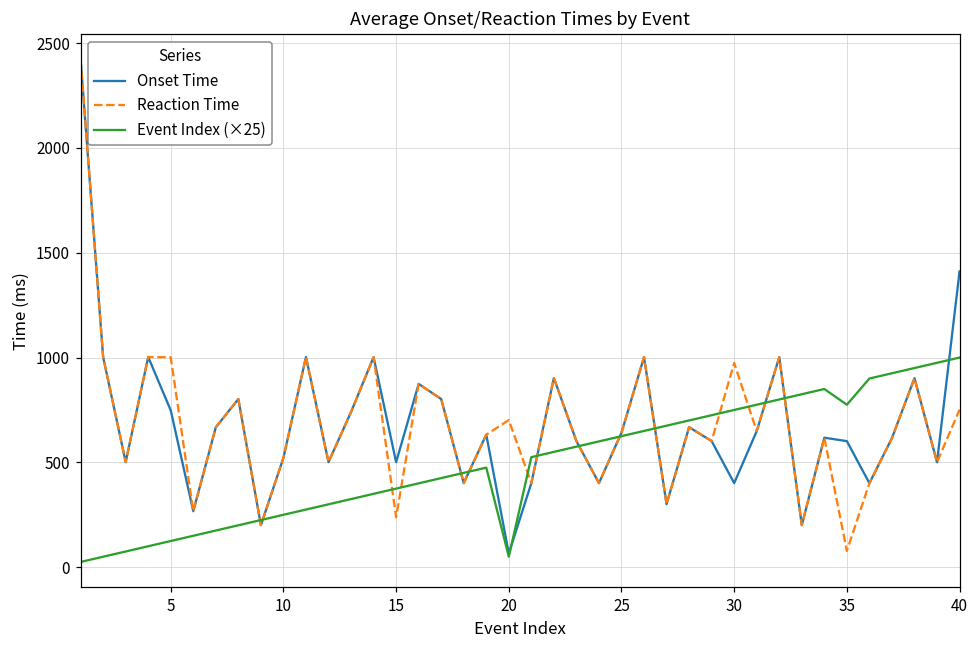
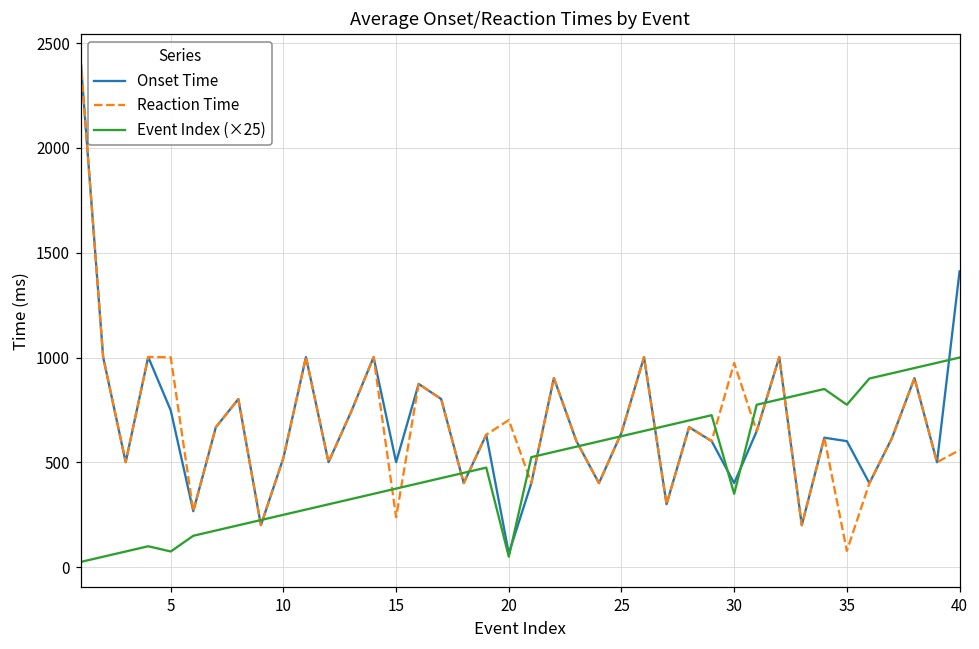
  {
    "Onset Time": {
      "5": 750,
      "15": 500,
      "20": 70,
      "30": 400,
      "35": 600,
      "40": 1410
    },
    "Reaction Time": {
      "5": 1000,
      "15": 240,
      "20": 700,
      "30": 970,
      "35": 80,
-     "40": 750
+     "40": 560
    },
    "Event Index (×25)": {
-     "5": 130,
+     "5": 80,
      "10": 250,
      "15": 380,
      "20": 50,
      "25": 630,
-     "30": 750,
+     "30": 350,
      "35": 780,
      "40": 1000
    }
  }
